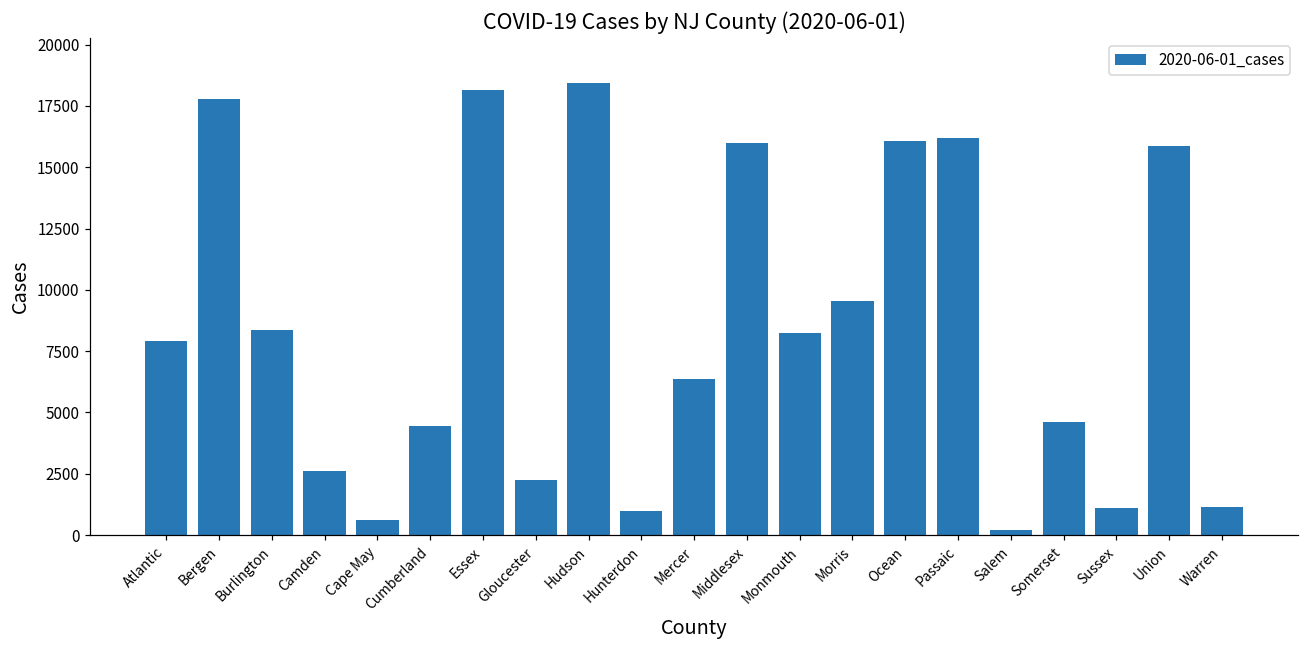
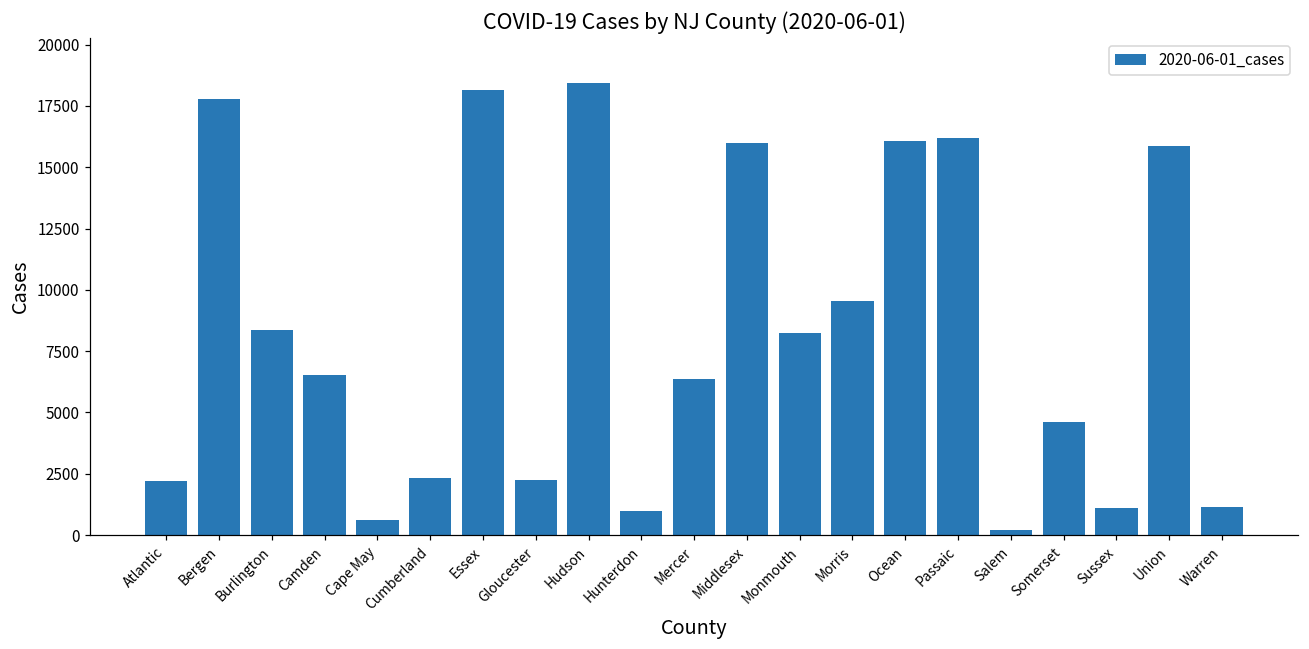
  {
-   "Atlantic": 7900,
+   "Atlantic": 2200,
    "Bergen": 17800,
    "Burlington": 8400,
-   "Camden": 2600,
+   "Camden": 6500,
    "Cape May": 600,
-   "Cumberland": 4500,
+   "Cumberland": 2300,
    "Essex": 18100,
    "Gloucester": 2200,
    "Hudson": 18400,
    "Hunterdon": 1000,
    "Mercer": 6400,
    "Middlesex": 16000,
    "Monmouth": 8200,
    "Morris": 9600,
    "Ocean": 16100,
    "Passaic": 16200,
    "Salem": 200,
    "Somerset": 4600,
    "Sussex": 1100,
    "Union": 15900,
    "Warren": 1200
  }
